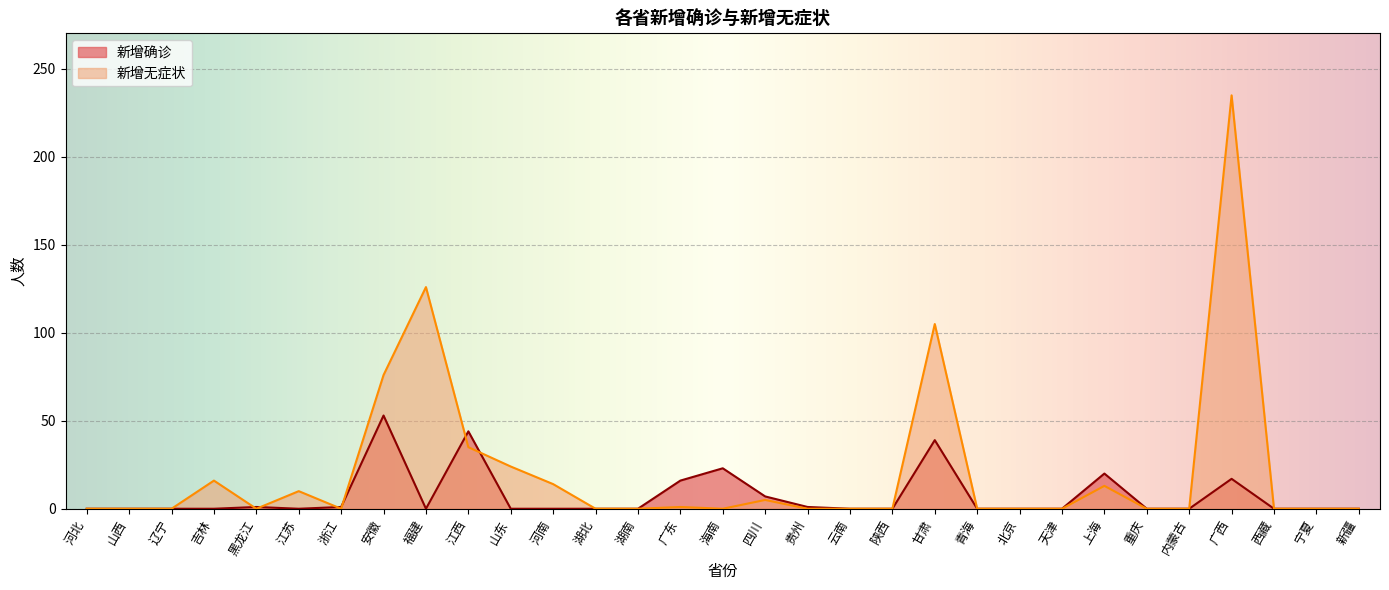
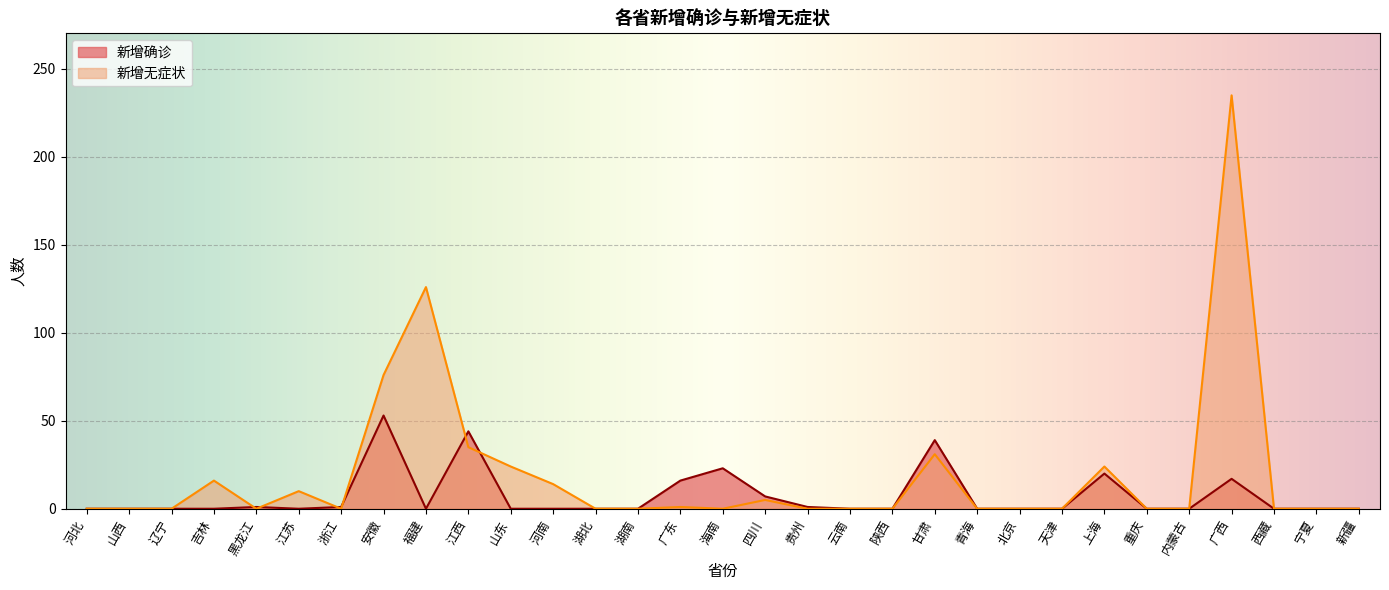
  {
    "新增确诊": {
      "吉林": 0,
      "江苏": 0,
      "安徽": 53,
      "福建": 0,
      "江西": 44,
      "山东": 0,
      "河南": 0,
      "广东": 16,
      "海南": 23,
      "四川": 7,
      "甘肃": 39,
      "上海": 20,
      "广西": 17
    },
    "新增无症状": {
      "吉林": 16,
      "江苏": 10,
      "安徽": 76,
      "福建": 126,
      "江西": 35,
      "山东": 24,
      "河南": 14,
      "广东": 1,
      "海南": 0,
      "四川": 5,
-     "甘肃": 105,
-     "上海": 13,
+     "甘肃": 31,
+     "上海": 24,
      "广西": 235
    }
  }
